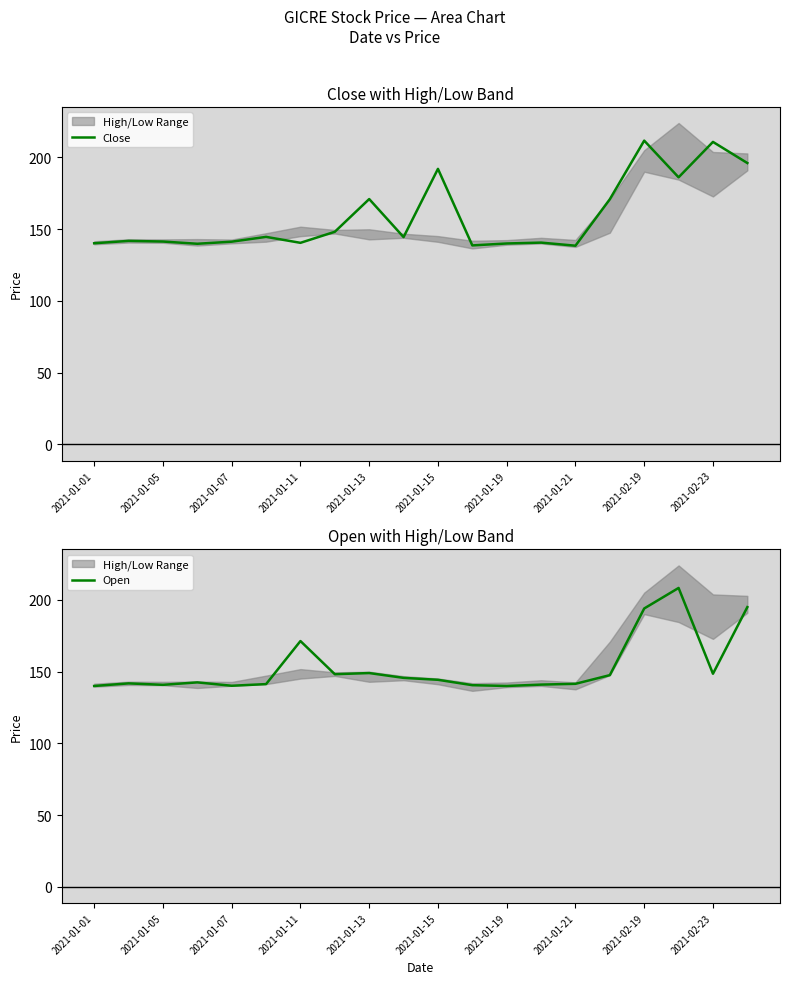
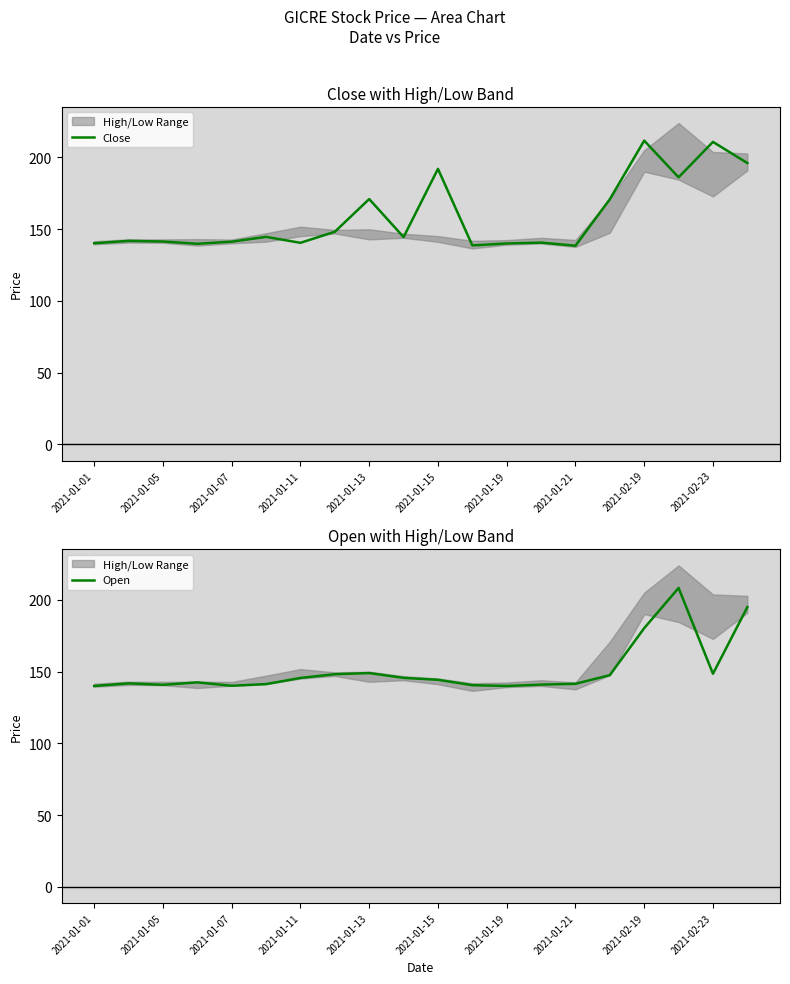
  {
    "Close with High/Low Band": {
      "Close": {
        "2021-01-11": 141,
        "2021-01-13": 171,
        "2021-01-15": 192,
        "2021-01-19": 140,
        "2021-01-21": 139,
        "2021-02-19": 212,
        "2021-02-23": 211
      }
    },
    "Open with High/Low Band": {
      "Open": {
        "2021-01-05": 141,
        "2021-01-07": 140,
-       "2021-01-11": 171,
+       "2021-01-11": 146,
        "2021-01-19": 140,
-       "2021-02-19": 194,
+       "2021-02-19": 180,
        "2021-02-23": 149
      }
    }
  }
